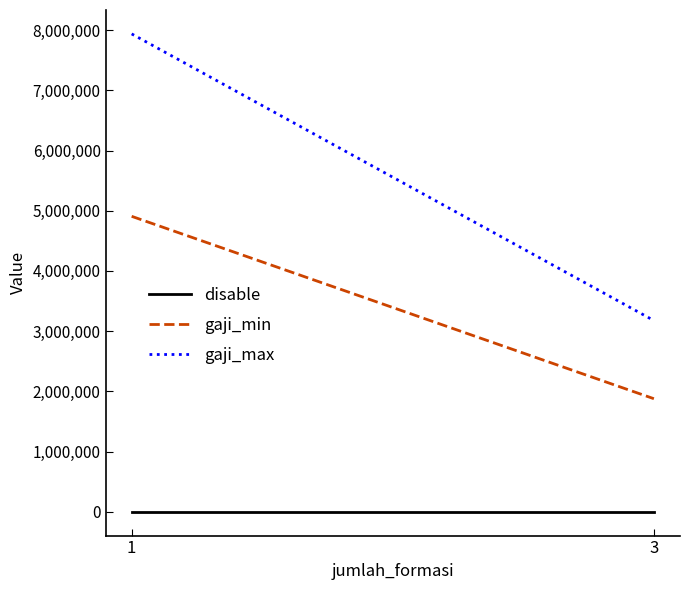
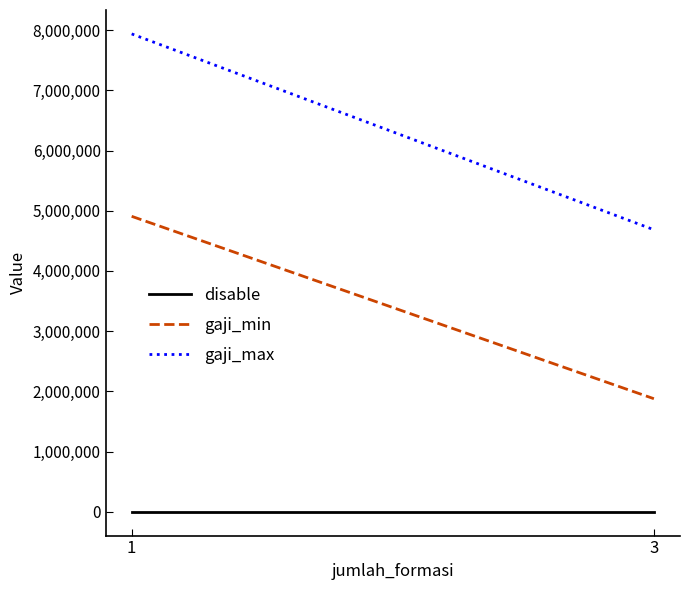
  {
    "disable": {
      "1": "0",
      "3": "0"
    },
    "gaji_min": {
      "1": "4,900,000",
      "3": "1,900,000"
    },
    "gaji_max": {
      "1": "7,900,000",
-     "3": "3,200,000"
+     "3": "4,700,000"
    }
  }
